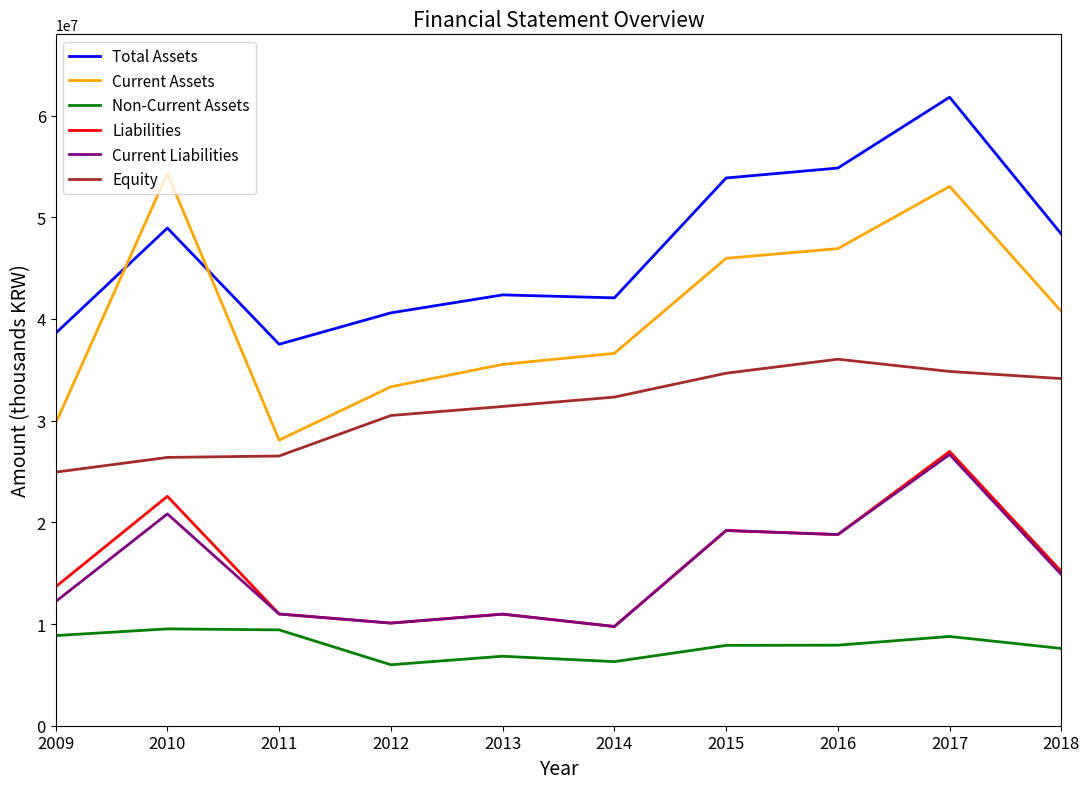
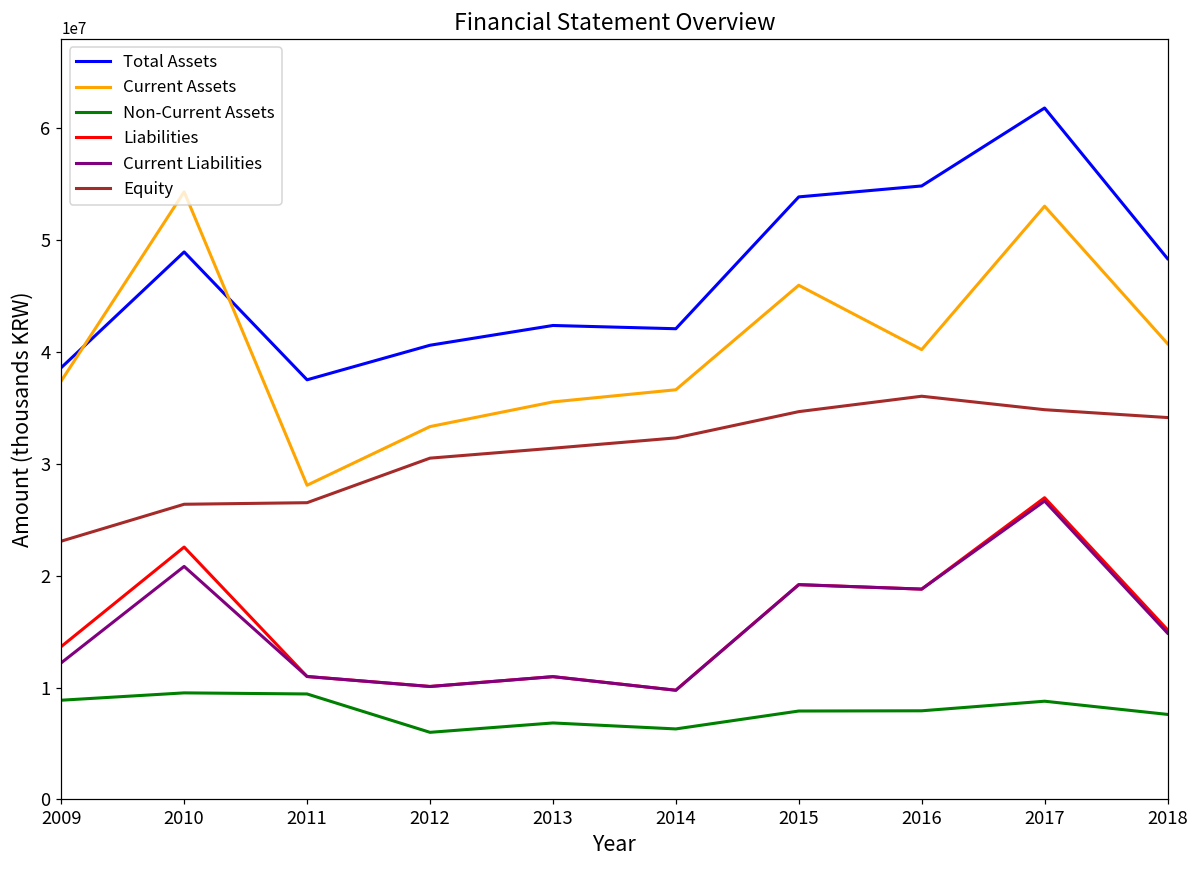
  {
    "Total Assets": {
      "2009": 38600000,
      "2010": 48900000,
      "2011": 37500000,
      "2012": 40600000,
      "2013": 42400000,
      "2014": 42100000,
      "2015": 53900000,
      "2016": 54800000,
      "2017": 61800000,
      "2018": 48300000
    },
    "Current Assets": {
-     "2009": 29700000,
+     "2009": 37400000,
      "2011": 28100000,
      "2012": 33300000,
      "2013": 35500000,
      "2014": 36600000,
      "2015": 46000000,
-     "2016": 46900000,
+     "2016": 40200000,
      "2017": 53000000,
      "2018": 40700000
    },
    "Non-Current Assets": {
      "2009": 8900000,
      "2010": 9500000,
      "2011": 9400000,
      "2012": 6000000,
      "2013": 6800000,
      "2014": 6300000,
      "2015": 7900000,
      "2016": 7900000,
      "2017": 8800000,
      "2018": 7600000
    },
    "Liabilities": {
      "2009": 13700000,
      "2010": 22600000,
      "2017": 27000000,
      "2018": 15200000
    },
    "Current Liabilities": {
      "2009": 12200000,
      "2010": 20800000,
      "2017": 26700000,
      "2018": 14900000
    },
    "Equity": {
-     "2009": 24900000,
+     "2009": 23100000,
      "2010": 26400000,
      "2011": 26500000,
      "2012": 30500000,
      "2013": 31400000,
      "2014": 32300000,
      "2015": 34700000,
      "2016": 36000000,
      "2017": 34800000,
      "2018": 34100000
    }
  }
